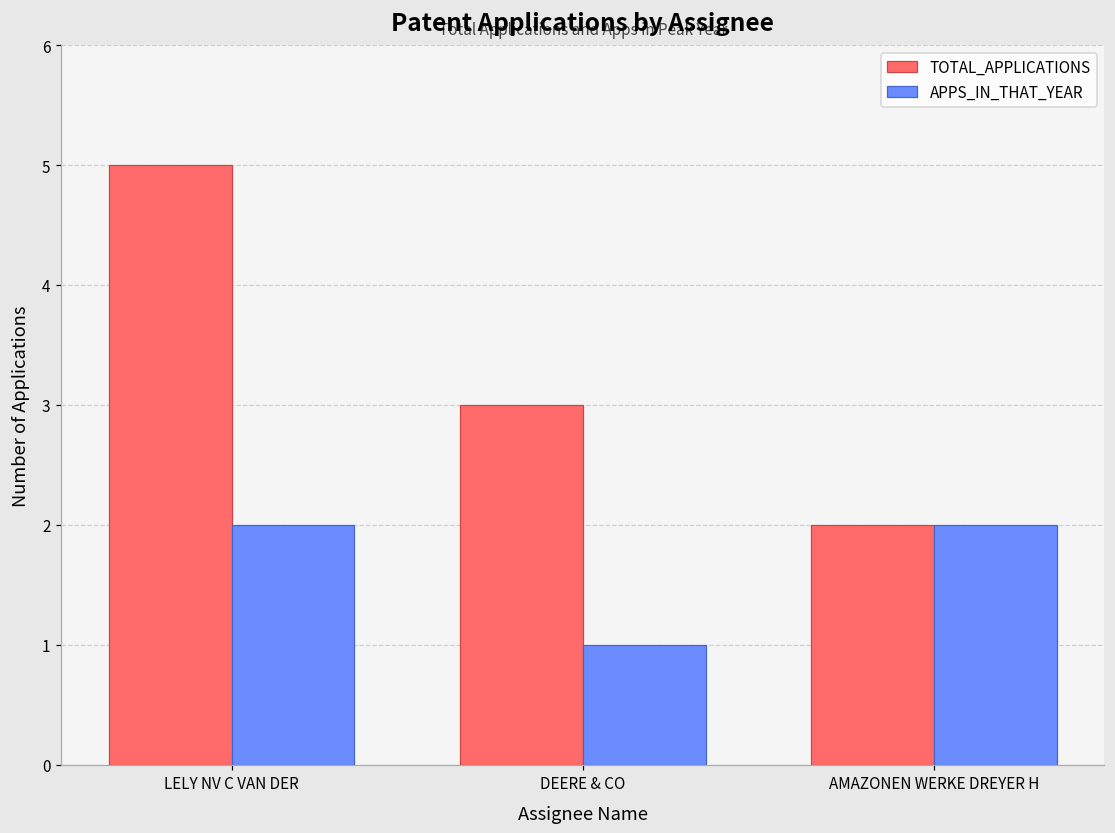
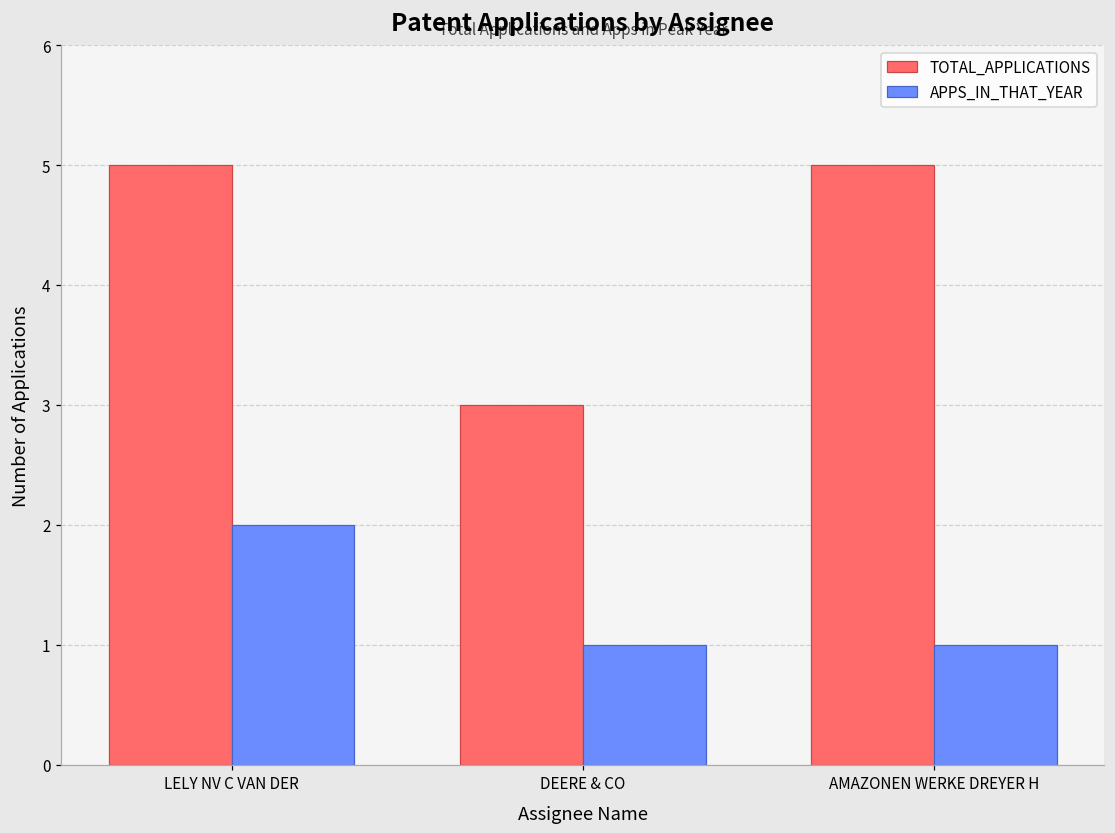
  {
    "TOTAL_APPLICATIONS": {
      "LELY NV C VAN DER": 5,
      "DEERE & CO": 3,
-     "AMAZONEN WERKE DREYER H": 2
+     "AMAZONEN WERKE DREYER H": 5
    },
    "APPS_IN_THAT_YEAR": {
      "LELY NV C VAN DER": 2,
      "DEERE & CO": 1,
-     "AMAZONEN WERKE DREYER H": 2
+     "AMAZONEN WERKE DREYER H": 1
    }
  }
